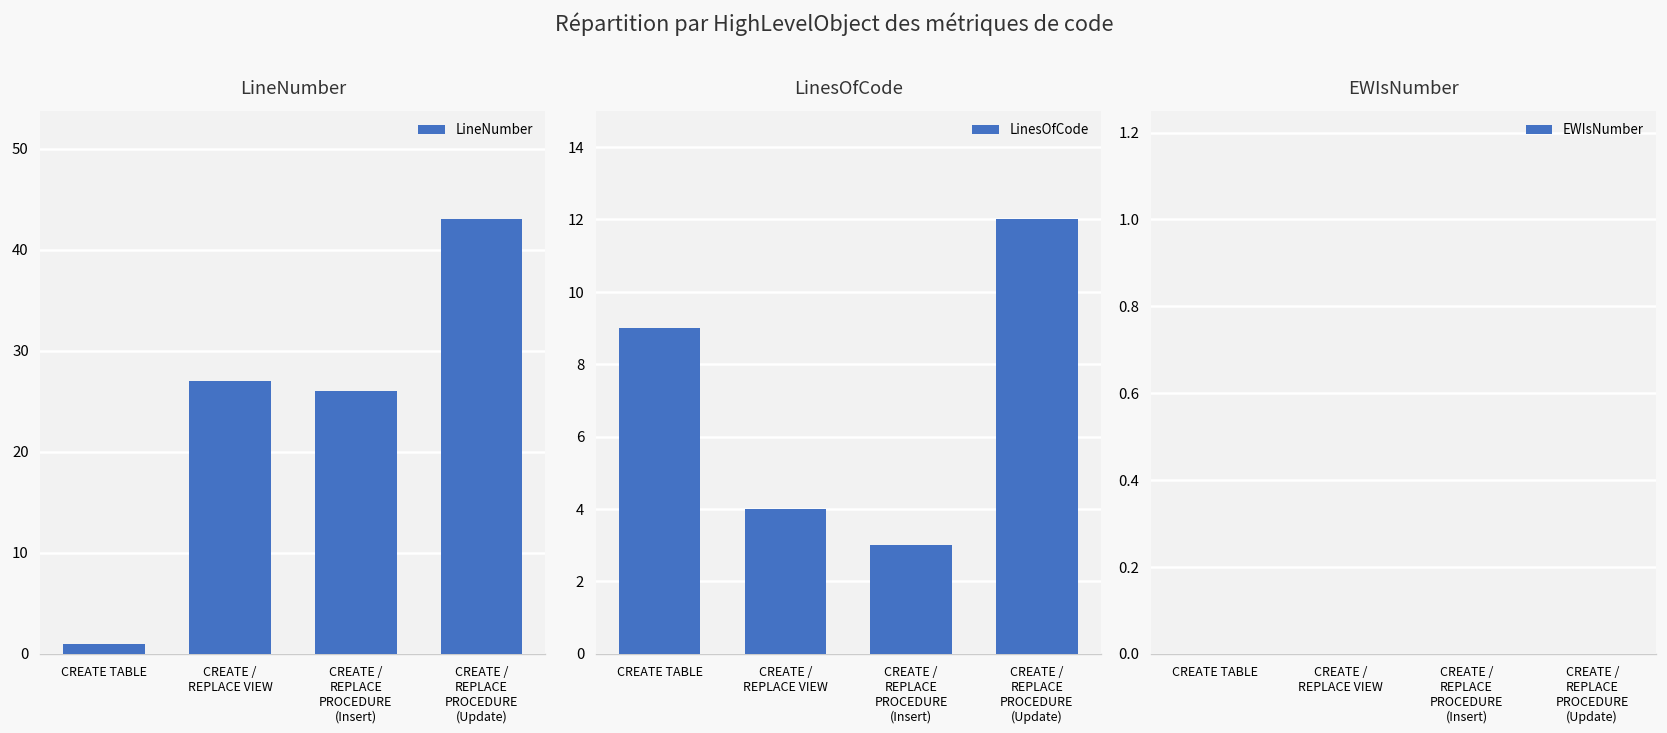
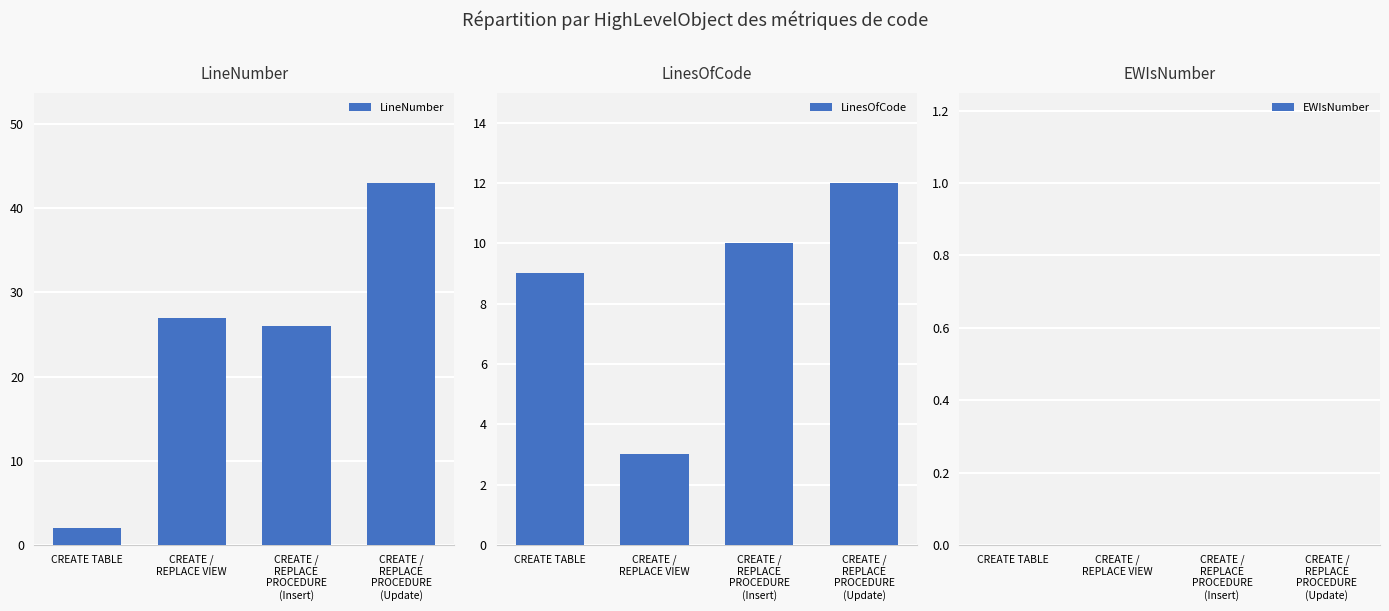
  {
    "LineNumber": {
-     "CREATE TABLE": 1,
+     "CREATE TABLE": 2,
      "CREATE / REPLACE VIEW": 27,
      "CREATE / REPLACE PROCEDURE (Insert)": 26,
      "CREATE / REPLACE PROCEDURE (Update)": 43
    },
    "LinesOfCode": {
      "CREATE TABLE": 9,
-     "CREATE / REPLACE VIEW": 4,
-     "CREATE / REPLACE PROCEDURE (Insert)": 3,
+     "CREATE / REPLACE VIEW": 3,
+     "CREATE / REPLACE PROCEDURE (Insert)": 10,
      "CREATE / REPLACE PROCEDURE (Update)": 12
    },
    "EWIsNumber": {
      "CREATE TABLE": 0.00,
      "CREATE / REPLACE VIEW": 0.00,
      "CREATE / REPLACE PROCEDURE (Insert)": 0.00,
      "CREATE / REPLACE PROCEDURE (Update)": 0.00
    }
  }
